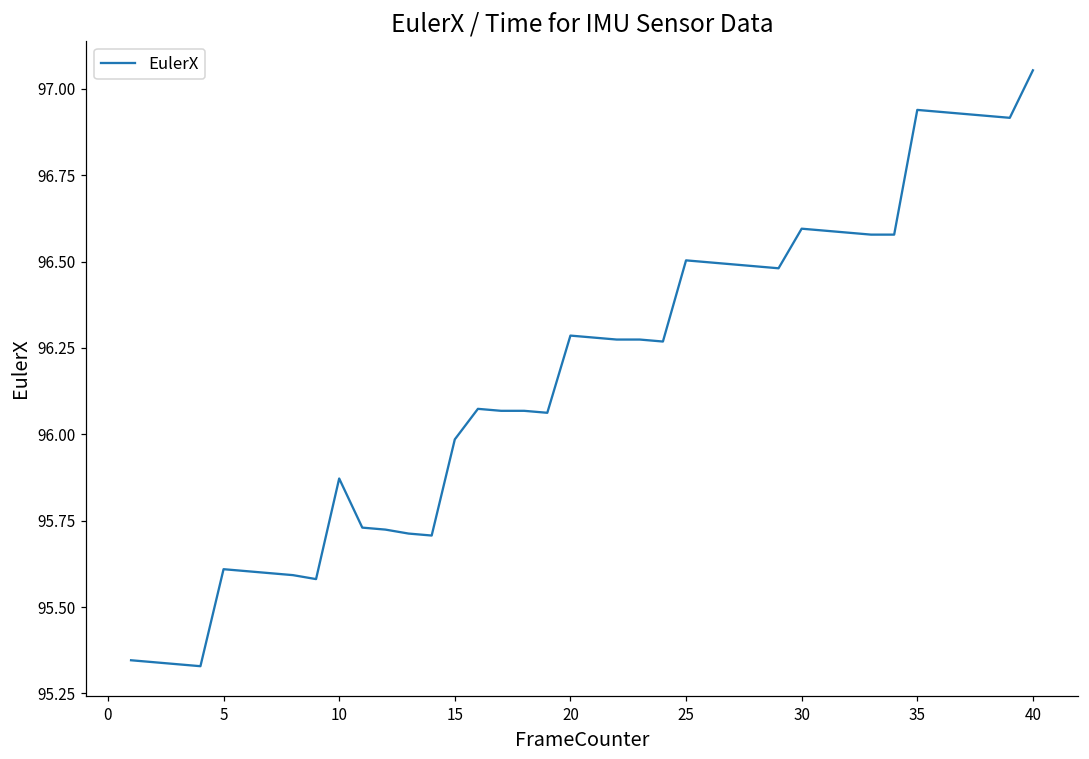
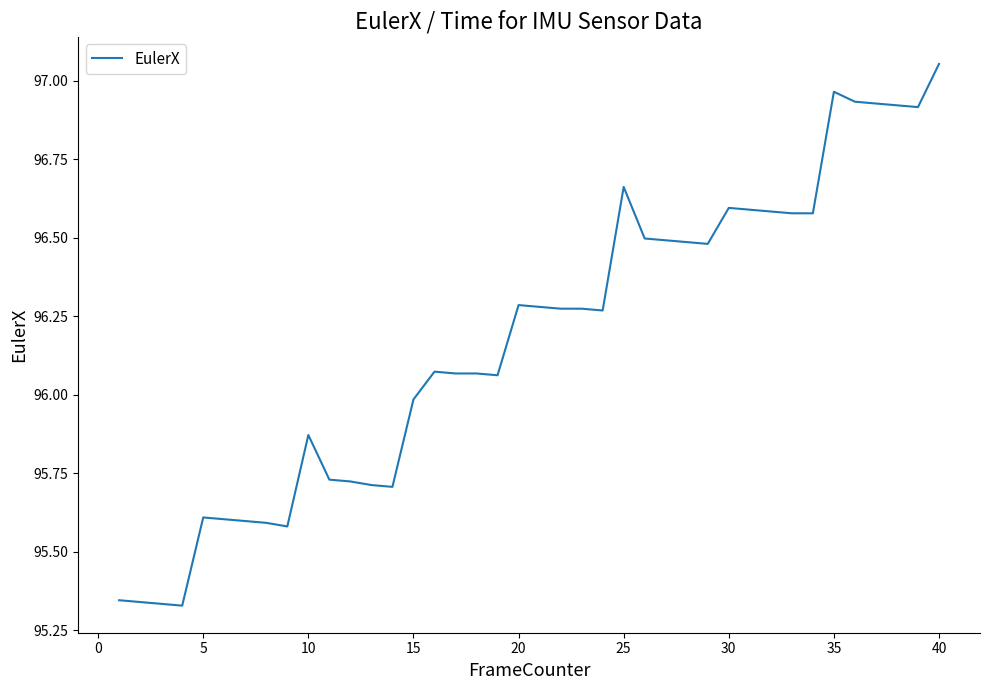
  {
    "5": 95.61,
    "10": 95.87,
    "15": 95.99,
    "20": 96.29,
-   "25": 96.50,
+   "25": 96.66,
    "30": 96.59,
-   "35": 96.94,
+   "35": 96.96,
    "40": 97.05
  }
